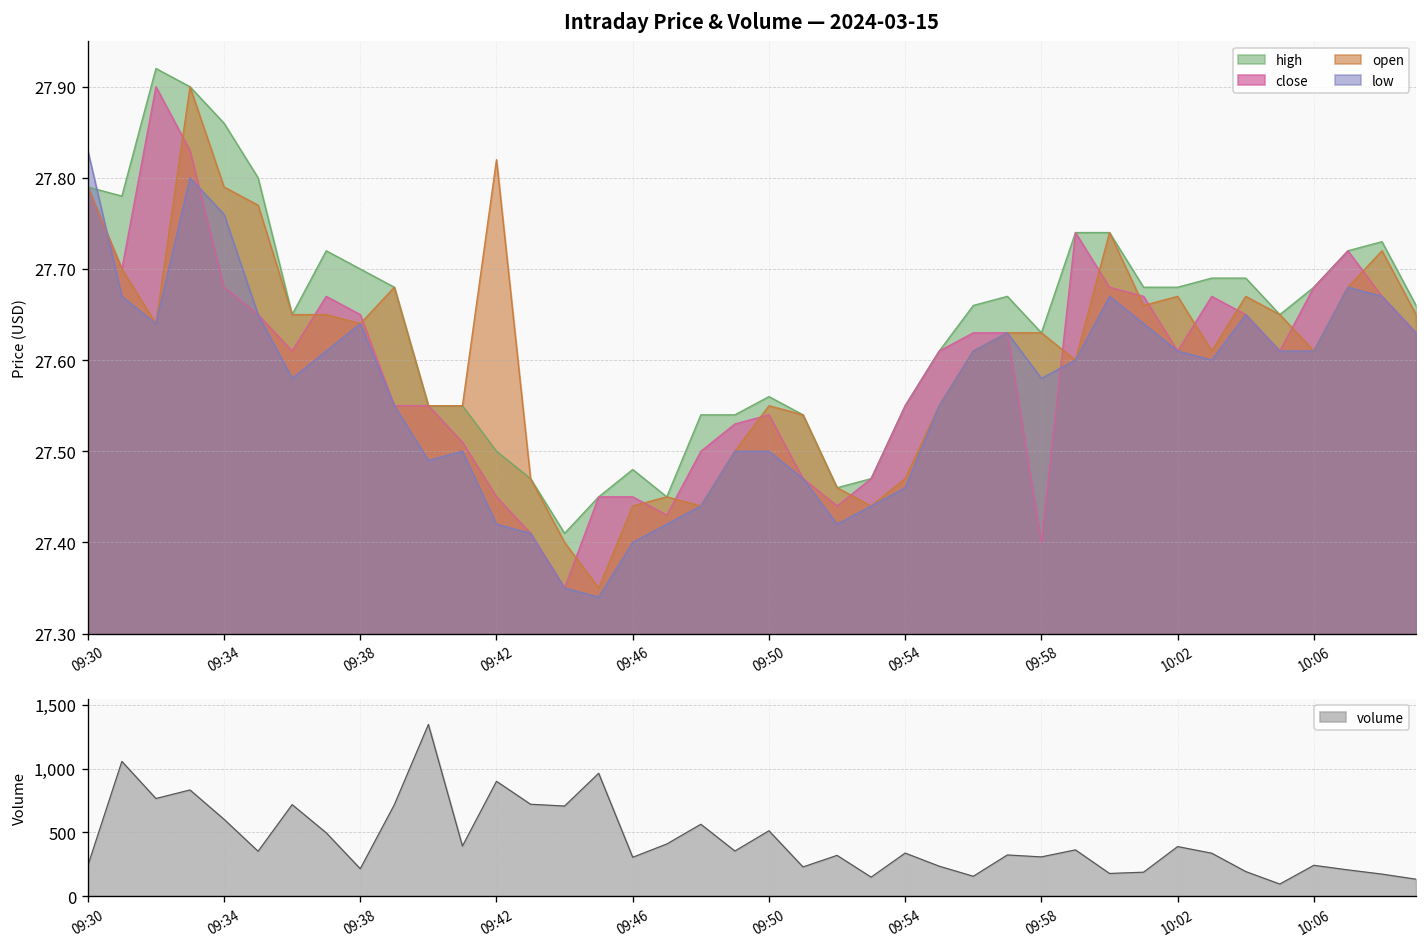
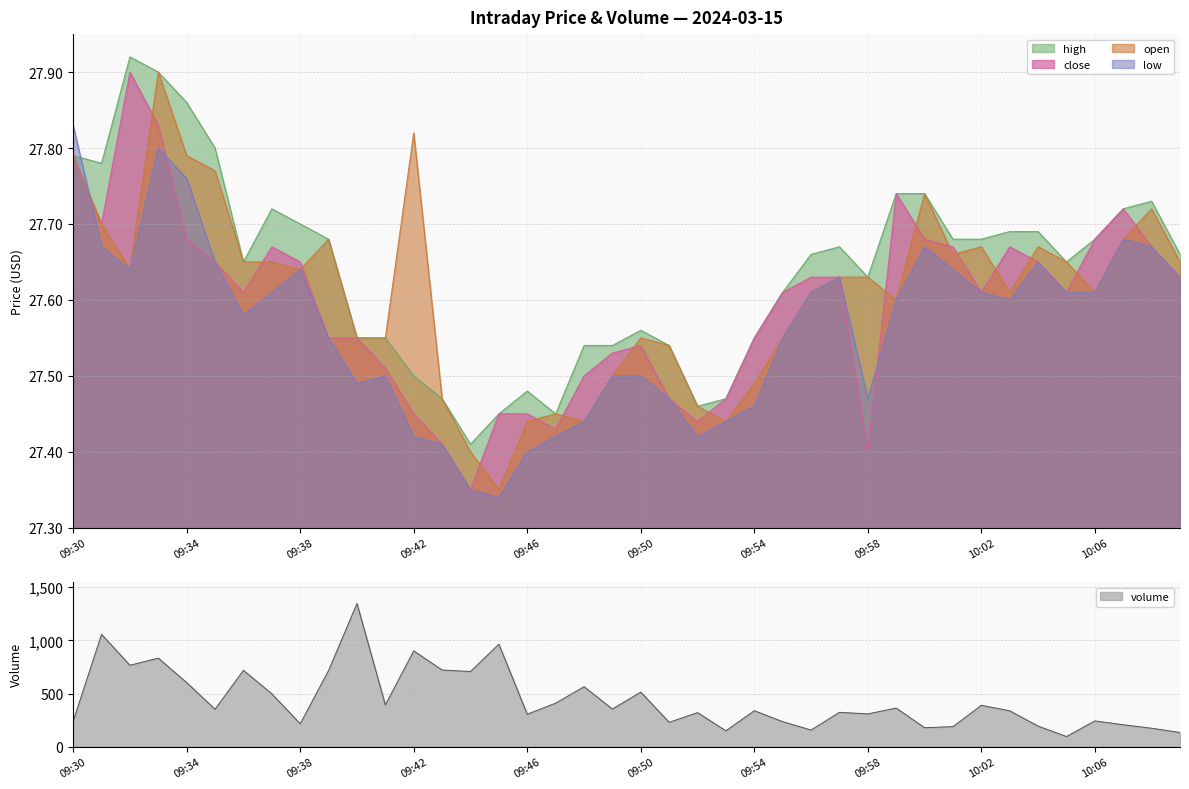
  {
    "Intraday Price & Volume — 2024-03-15": {
      "high": {
        "09:34": 27.86,
        "09:38": 27.70,
        "09:42": 27.50,
        "09:46": 27.48,
        "09:50": 27.56,
        "10:02": 27.68
      },
      "close": {
        "09:34": 27.68,
        "09:38": 27.65,
        "09:42": 27.45,
        "09:46": 27.45,
        "09:50": 27.54,
        "09:58": 27.40
      },
      "open": {
        "09:34": 27.79,
        "09:42": 27.82,
        "09:46": 27.44,
        "09:50": 27.55,
-       "09:54": 27.47,
+       "09:54": 27.49,
        "10:02": 27.67
      },
      "low": {
        "09:30": 27.83,
        "09:34": 27.76,
        "09:42": 27.42,
        "09:46": 27.40,
        "09:50": 27.50,
        "09:54": 27.46,
-       "09:58": 27.58
+       "09:58": 27.47
      }
    }
  }
